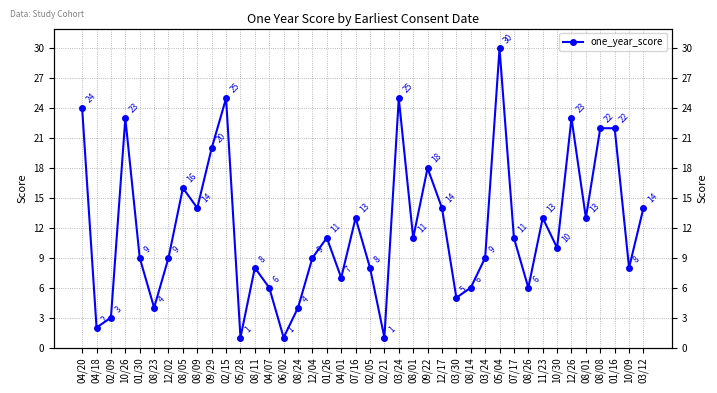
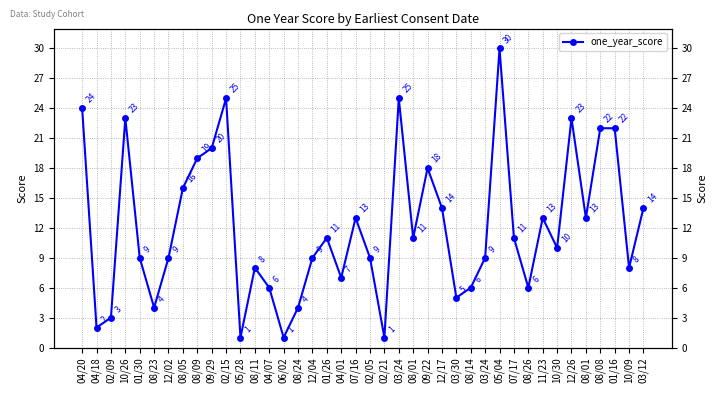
  {
    "04/20": 24,
    "02/09": 3,
    "10/26": 23,
    "01/30": 9,
    "08/23": 4,
    "12/02": 9,
    "08/05": 16,
-   "08/09": 14,
+   "08/09": 19,
    "09/29": 20,
    "02/15": 25,
    "05/28": 1,
    "08/11": 8,
    "04/07": 6,
    "06/02": 1,
    "08/24": 4,
    "12/04": 9,
    "01/26": 11,
    "04/01": 7,
    "07/16": 13,
-   "02/05": 8,
+   "02/05": 9,
    "02/21": 1,
    "09/22": 18,
    "12/17": 14,
    "08/14": 6,
    "05/04": 30,
    "07/17": 11,
    "08/26": 6,
    "11/23": 13,
    "10/30": 10,
    "12/26": 23,
    "01/16": 22,
    "10/09": 8,
    "03/12": 14
  }
